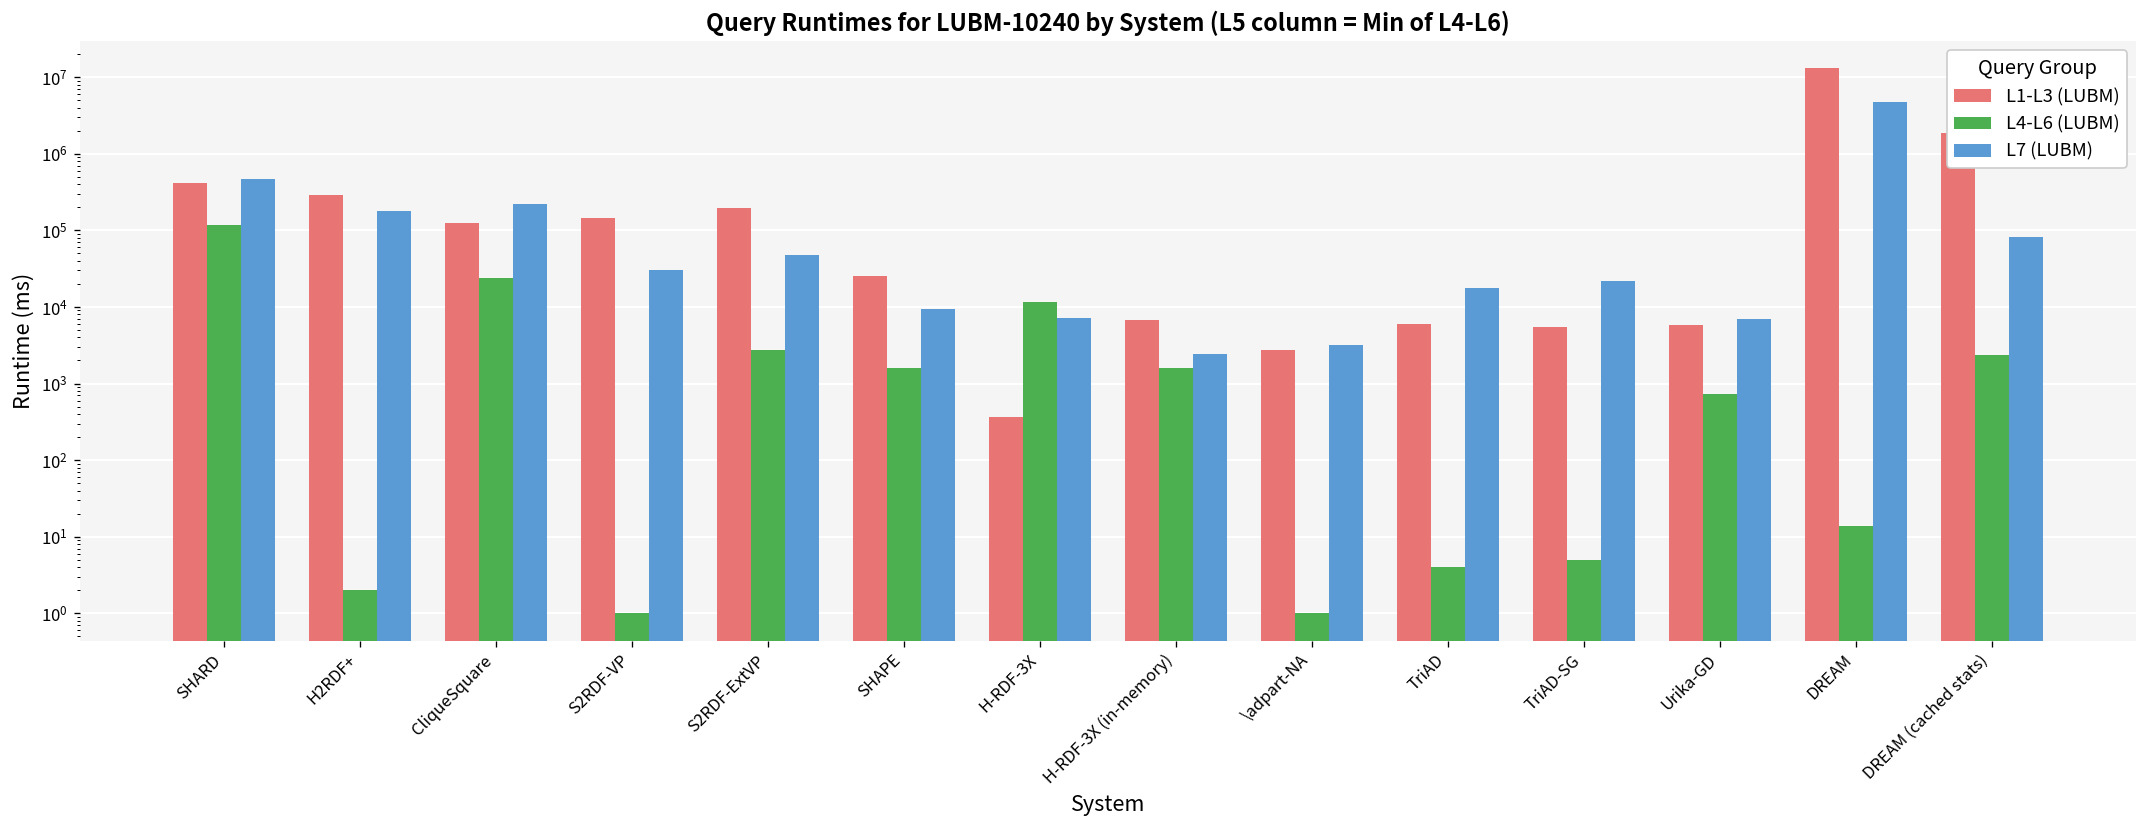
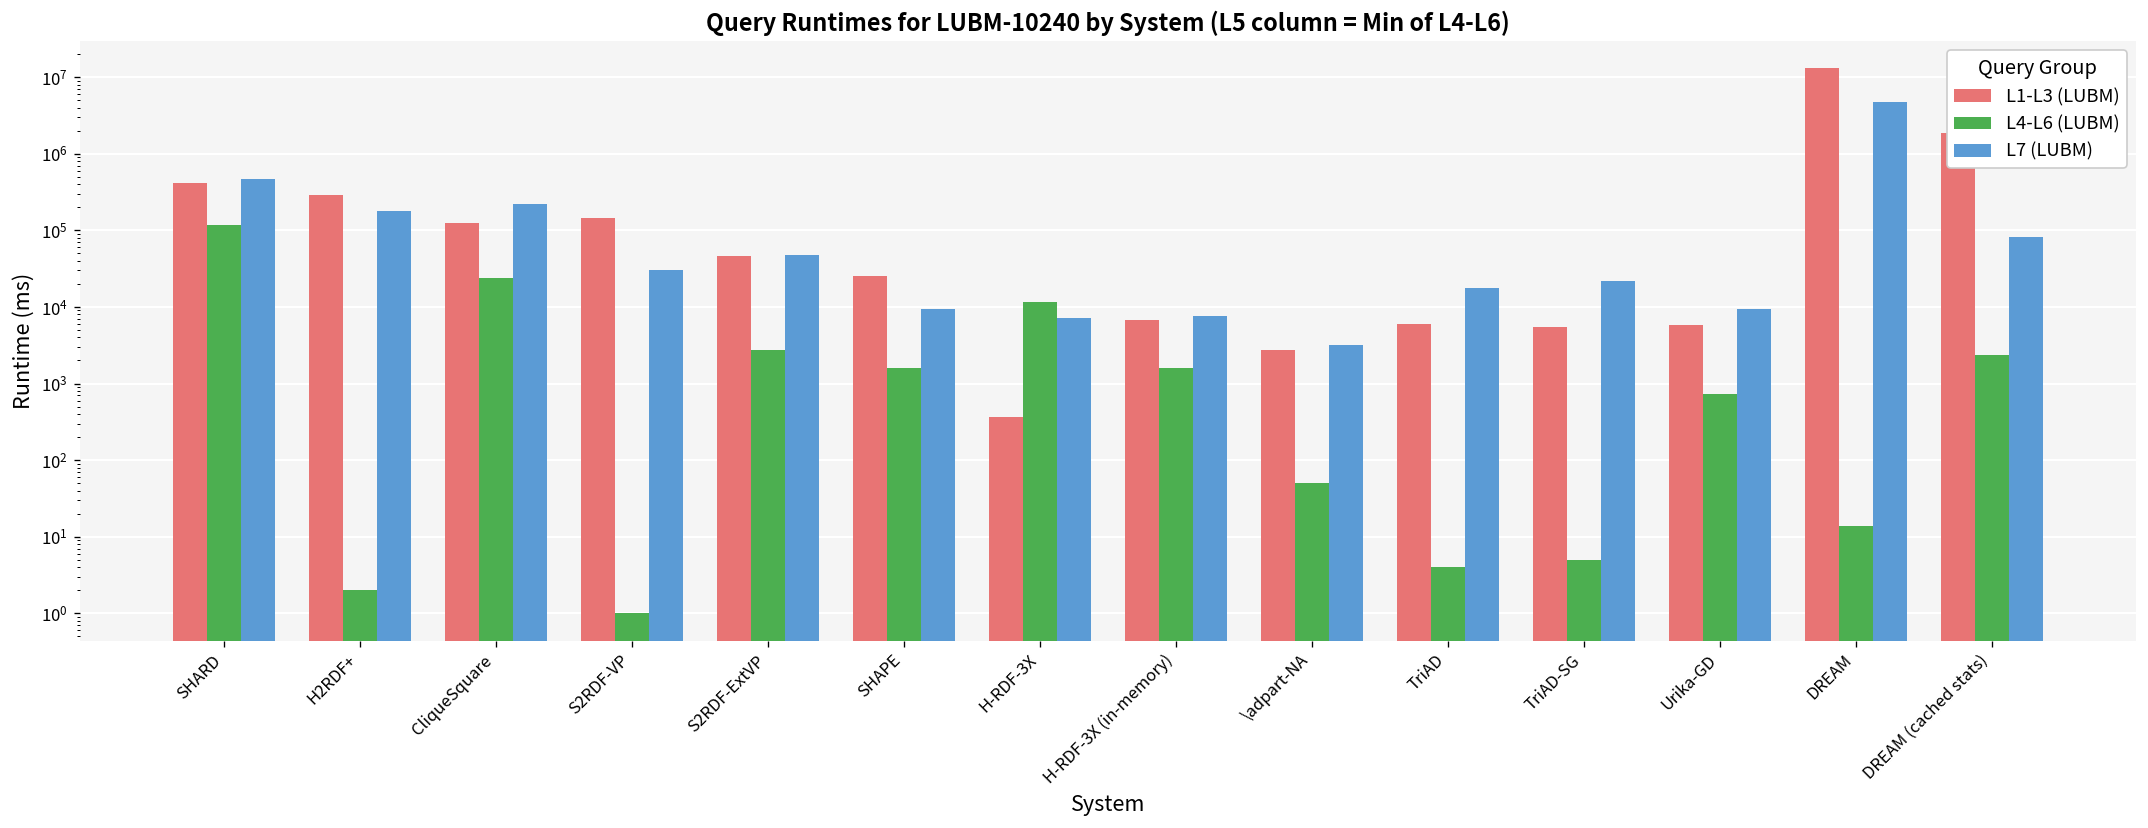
  {
    "L1-L3 (LUBM)": {
      "SHARD": 400000,
      "H2RDF+": 300000,
      "CliqueSquare": 130000,
      "S2RDF-VP": 150000,
-     "S2RDF-ExtVP": 200000,
+     "S2RDF-ExtVP": 50000,
      "SHAPE": 25000,
      "H-RDF-3X": 400,
      "H-RDF-3X (in-memory)": 7000,
      "\\adpart-NA": 2700,
      "TriAD": 6000,
      "TriAD-SG": 5000,
      "Urika-GD": 6000,
      "DREAM": 13000000
    },
    "L4-L6 (LUBM)": {
      "SHARD": 120000,
      "H2RDF+": 2,
      "CliqueSquare": 24000,
      "S2RDF-VP": 1,
      "S2RDF-ExtVP": 2700,
      "SHAPE": 1600,
      "H-RDF-3X": 12000,
      "H-RDF-3X (in-memory)": 1600,
-     "\\adpart-NA": 1,
+     "\\adpart-NA": 50,
      "TriAD": 4,
      "TriAD-SG": 5,
      "Urika-GD": 700,
      "DREAM": 14,
      "DREAM (cached stats)": 2300
    },
    "L7 (LUBM)": {
      "SHARD": 500000,
      "H2RDF+": 180000,
      "CliqueSquare": 220000,
      "S2RDF-VP": 30000,
      "S2RDF-ExtVP": 50000,
      "SHAPE": 9000,
      "H-RDF-3X": 7000,
-     "H-RDF-3X (in-memory)": 2400,
+     "H-RDF-3X (in-memory)": 8000,
      "\\adpart-NA": 3000,
      "TriAD": 18000,
      "TriAD-SG": 22000,
-     "Urika-GD": 7000,
+     "Urika-GD": 9000,
      "DREAM": 5000000,
      "DREAM (cached stats)": 80000
    }
  }
